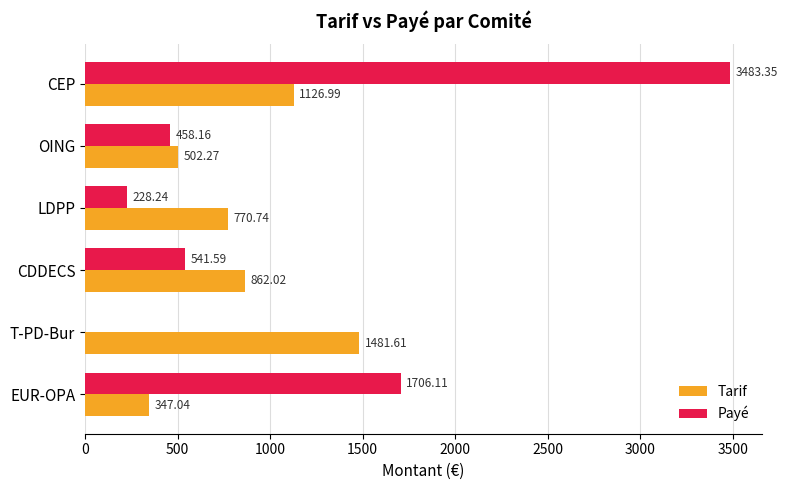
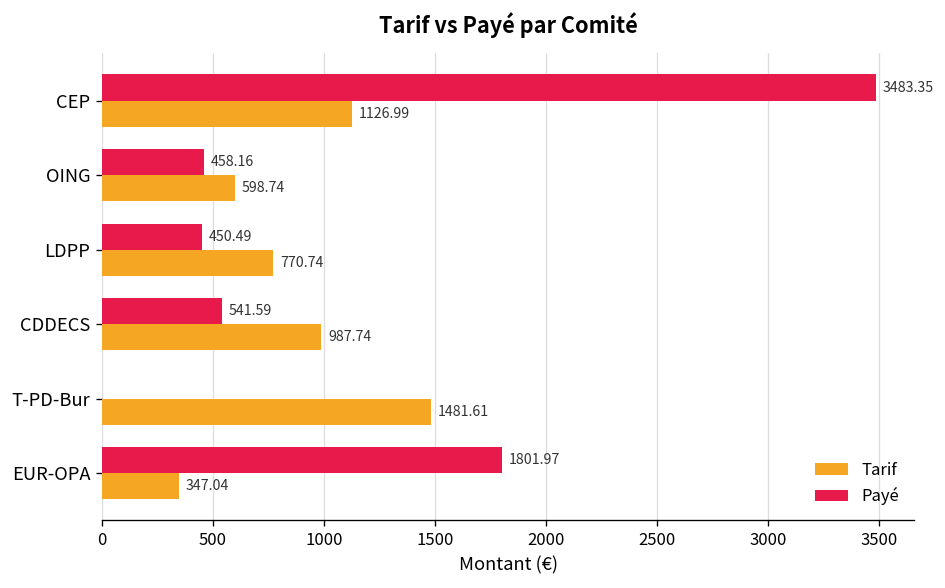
  {
    "Tarif": {
      "CEP": 1126.99,
-     "OING": 502.27,
+     "OING": 598.74,
      "LDPP": 770.74,
-     "CDDECS": 862.02,
+     "CDDECS": 987.74,
      "T-PD-Bur": 1481.61,
      "EUR-OPA": 347.04
    },
    "Payé": {
      "CEP": 3483.35,
      "OING": 458.16,
-     "LDPP": 228.24,
+     "LDPP": 450.49,
      "CDDECS": 541.59,
-     "EUR-OPA": 1706.11
+     "EUR-OPA": 1801.97
    }
  }
